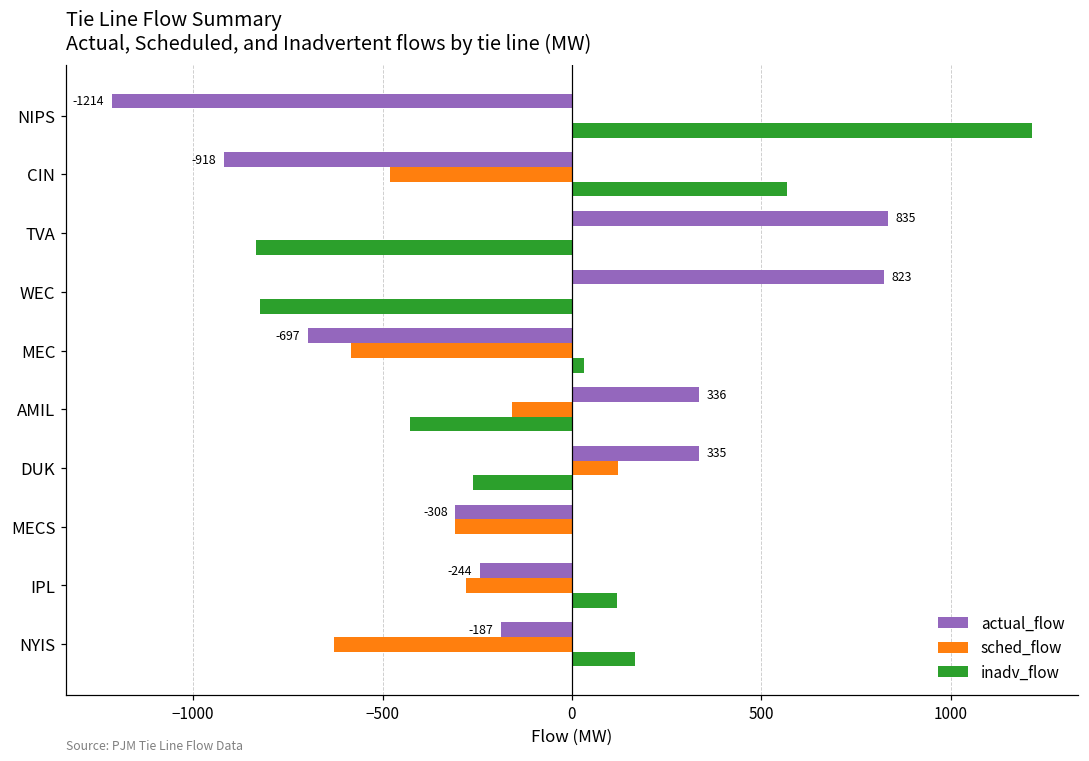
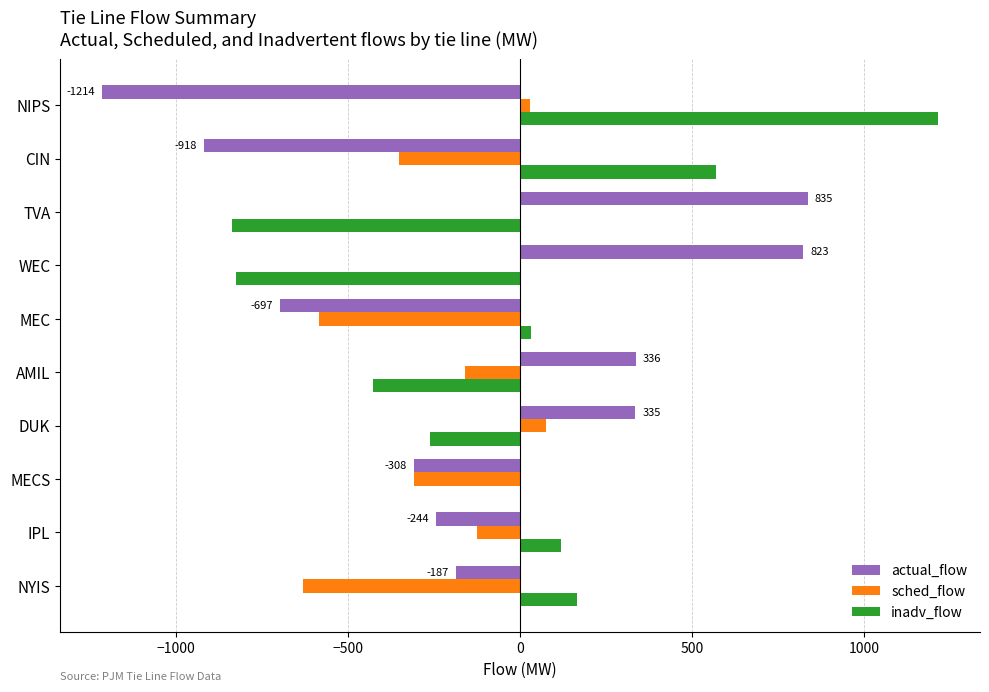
  {
    "actual_flow": {
      "NIPS": -1214,
      "CIN": -918,
      "TVA": 835,
      "WEC": 823,
      "MEC": -697,
      "AMIL": 336,
      "DUK": 335,
      "MECS": -308,
      "IPL": -244,
      "NYIS": -187
    },
    "sched_flow": {
-     "NIPS": 0,
-     "CIN": -480,
+     "NIPS": 30,
+     "CIN": -350,
      "TVA": 0,
      "WEC": 0,
      "MEC": -580,
      "AMIL": -160,
-     "DUK": 120,
-     "IPL": -280,
+     "DUK": 80,
+     "IPL": -130,
      "NYIS": -630
    },
    "inadv_flow": {
      "NIPS": 1210,
      "CIN": 570,
      "TVA": -840,
      "WEC": -820,
      "MEC": 30,
      "AMIL": -430,
      "DUK": -260,
      "IPL": 120,
      "NYIS": 170
    }
  }
